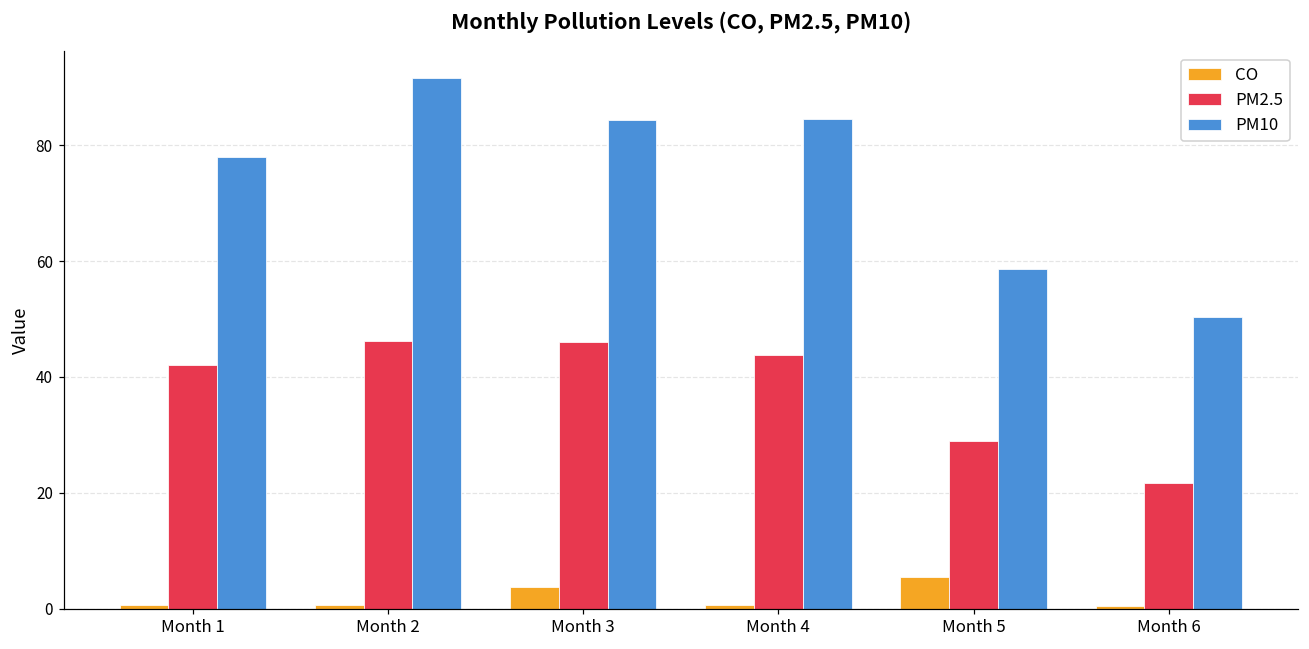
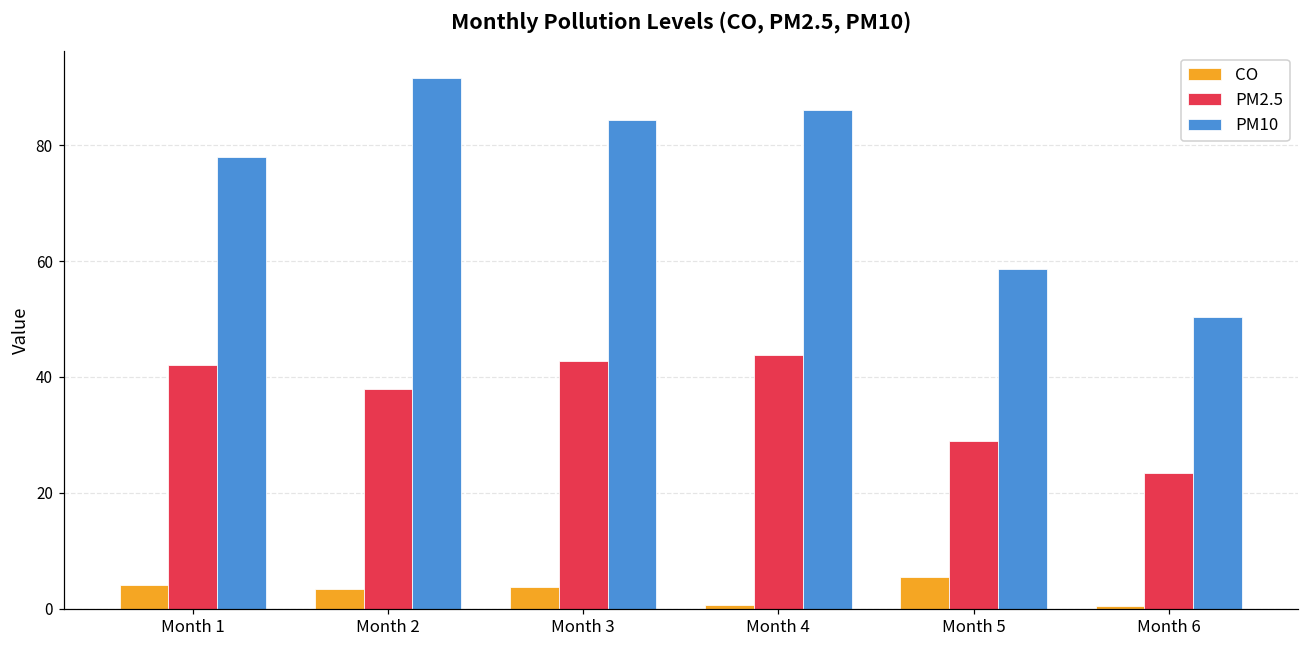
  {
    "CO": {
-     "Month 1": 1,
-     "Month 2": 1,
+     "Month 1": 4,
+     "Month 2": 3,
      "Month 3": 4,
      "Month 4": 1,
      "Month 5": 5
    },
    "PM2.5": {
      "Month 1": 42,
-     "Month 2": 46,
-     "Month 3": 46,
+     "Month 2": 38,
+     "Month 3": 43,
      "Month 4": 44,
      "Month 5": 29,
-     "Month 6": 22
+     "Month 6": 23
    },
    "PM10": {
      "Month 1": 78,
      "Month 2": 92,
      "Month 3": 84,
-     "Month 4": 84,
+     "Month 4": 86,
      "Month 5": 59,
      "Month 6": 50
    }
  }
